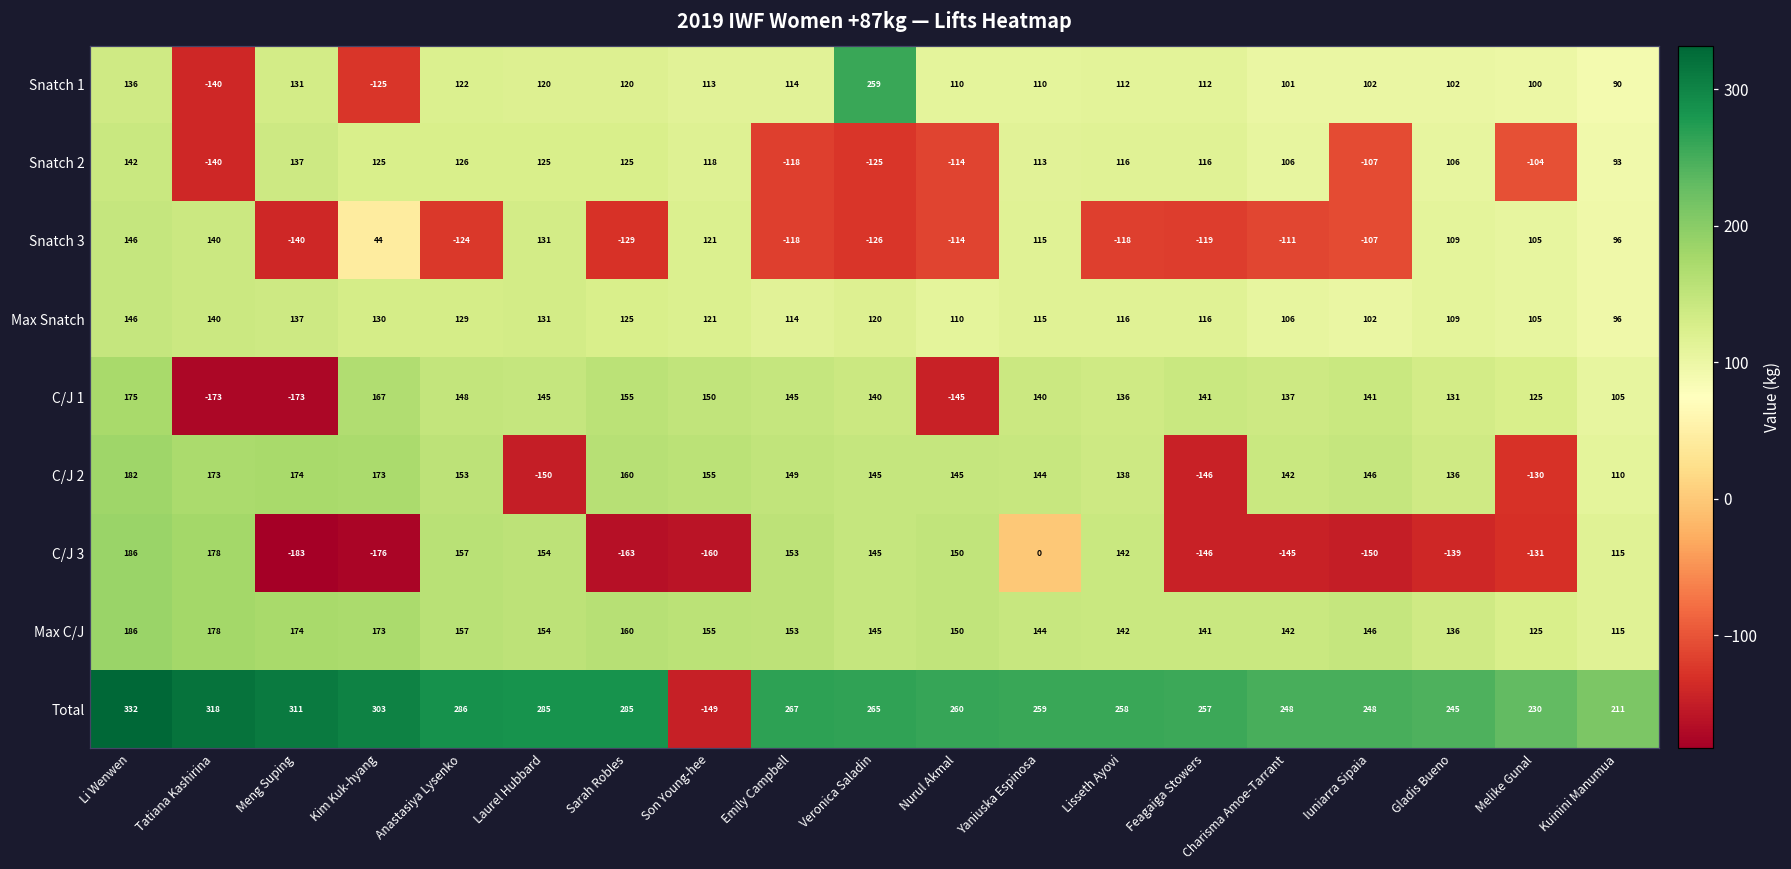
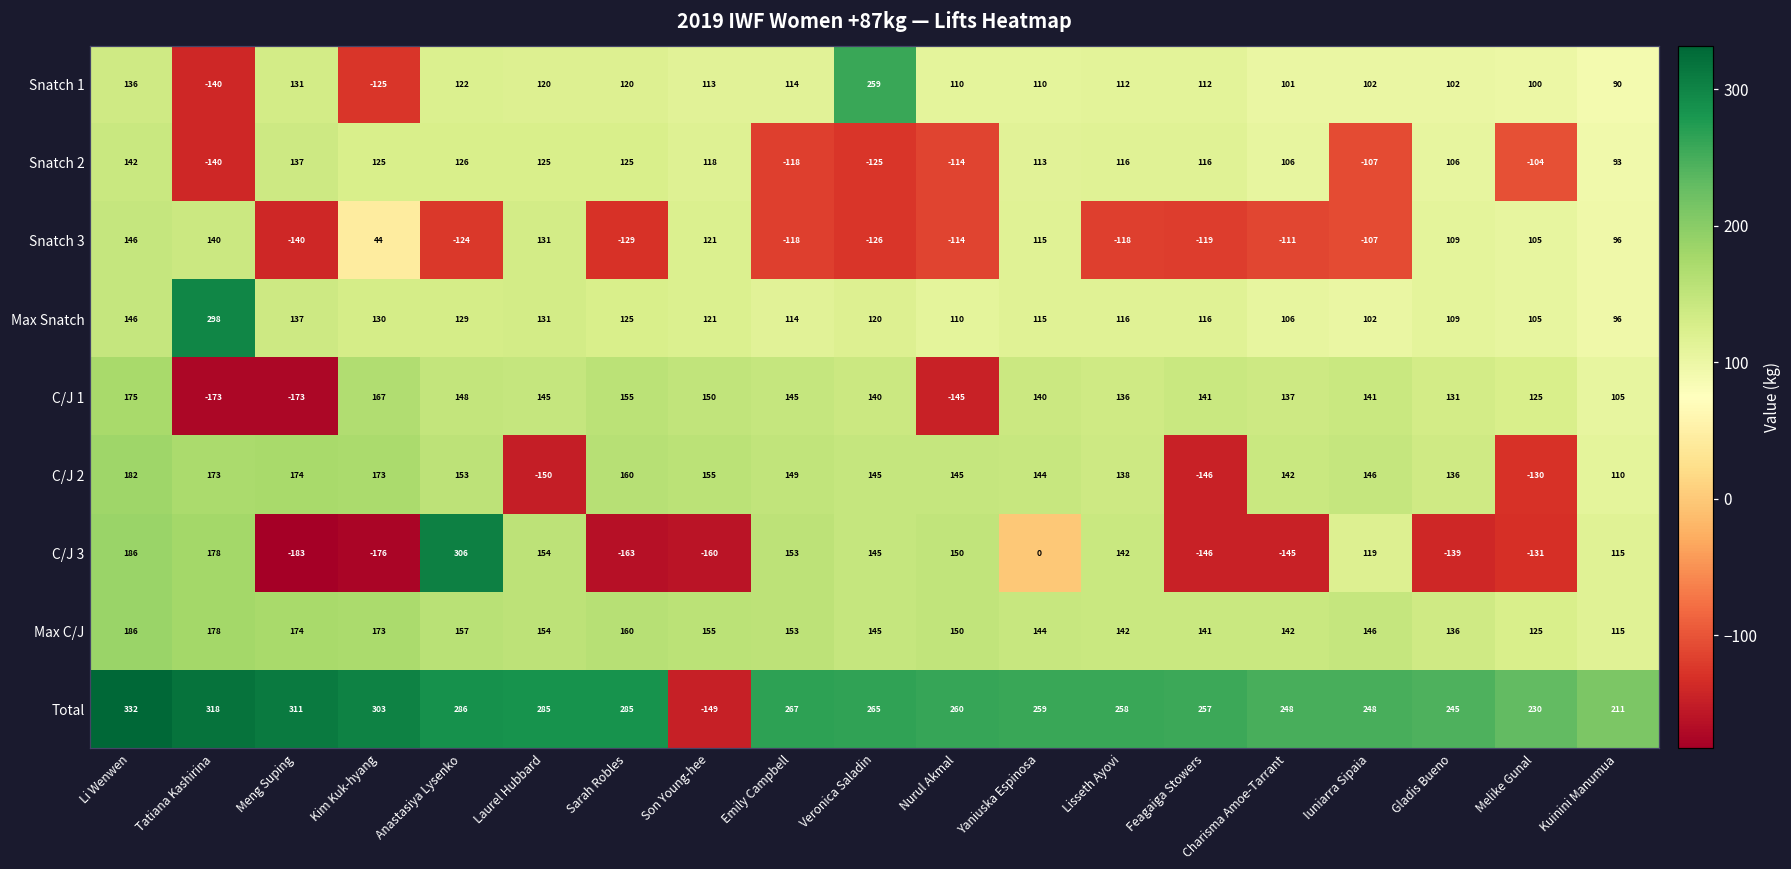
  {
    "Snatch 1": {
      "Li Wenwen": 136,
      "Tatiana Kashirina": -140,
      "Meng Suping": 131,
      "Kim Kuk-hyang": -125,
      "Anastasiya Lysenko": 122,
      "Laurel Hubbard": 120,
      "Sarah Robles": 120,
      "Son Young-hee": 113,
      "Emily Campbell": 114,
      "Veronica Saladin": 259,
      "Nurul Akmal": 110,
      "Yaniuska Espinosa": 110,
      "Lisseth Ayovi": 112,
      "Feagaiga Stowers": 112,
      "Charisma Amoe-Tarrant": 101,
      "Iuniarra Sipaia": 102,
      "Gladis Bueno": 102,
      "Melike Gunal": 100,
      "Kuinini Manumua": 90
    },
    "Snatch 2": {
      "Li Wenwen": 142,
      "Tatiana Kashirina": -140,
      "Meng Suping": 137,
      "Kim Kuk-hyang": 125,
      "Anastasiya Lysenko": 126,
      "Laurel Hubbard": 125,
      "Sarah Robles": 125,
      "Son Young-hee": 118,
      "Emily Campbell": -118,
      "Veronica Saladin": -125,
      "Nurul Akmal": -114,
      "Yaniuska Espinosa": 113,
      "Lisseth Ayovi": 116,
      "Feagaiga Stowers": 116,
      "Charisma Amoe-Tarrant": 106,
      "Iuniarra Sipaia": -107,
      "Gladis Bueno": 106,
      "Melike Gunal": -104,
      "Kuinini Manumua": 93
    },
    "Snatch 3": {
      "Li Wenwen": 146,
      "Tatiana Kashirina": 140,
      "Meng Suping": -140,
      "Kim Kuk-hyang": 44,
      "Anastasiya Lysenko": -124,
      "Laurel Hubbard": 131,
      "Sarah Robles": -129,
      "Son Young-hee": 121,
      "Emily Campbell": -118,
      "Veronica Saladin": -126,
      "Nurul Akmal": -114,
      "Yaniuska Espinosa": 115,
      "Lisseth Ayovi": -118,
      "Feagaiga Stowers": -119,
      "Charisma Amoe-Tarrant": -111,
      "Iuniarra Sipaia": -107,
      "Gladis Bueno": 109,
      "Melike Gunal": 105,
      "Kuinini Manumua": 96
    },
    "Max Snatch": {
      "Li Wenwen": 146,
-     "Tatiana Kashirina": 140,
+     "Tatiana Kashirina": 298,
      "Meng Suping": 137,
      "Kim Kuk-hyang": 130,
      "Anastasiya Lysenko": 129,
      "Laurel Hubbard": 131,
      "Sarah Robles": 125,
      "Son Young-hee": 121,
      "Emily Campbell": 114,
      "Veronica Saladin": 120,
      "Nurul Akmal": 110,
      "Yaniuska Espinosa": 115,
      "Lisseth Ayovi": 116,
      "Feagaiga Stowers": 116,
      "Charisma Amoe-Tarrant": 106,
      "Iuniarra Sipaia": 102,
      "Gladis Bueno": 109,
      "Melike Gunal": 105,
      "Kuinini Manumua": 96
    },
    "C/J 1": {
      "Li Wenwen": 175,
      "Tatiana Kashirina": -173,
      "Meng Suping": -173,
      "Kim Kuk-hyang": 167,
      "Anastasiya Lysenko": 148,
      "Laurel Hubbard": 145,
      "Sarah Robles": 155,
      "Son Young-hee": 150,
      "Emily Campbell": 145,
      "Veronica Saladin": 140,
      "Nurul Akmal": -145,
      "Yaniuska Espinosa": 140,
      "Lisseth Ayovi": 136,
      "Feagaiga Stowers": 141,
      "Charisma Amoe-Tarrant": 137,
      "Iuniarra Sipaia": 141,
      "Gladis Bueno": 131,
      "Melike Gunal": 125,
      "Kuinini Manumua": 105
    },
    "C/J 2": {
      "Li Wenwen": 182,
      "Tatiana Kashirina": 173,
      "Meng Suping": 174,
      "Kim Kuk-hyang": 173,
      "Anastasiya Lysenko": 153,
      "Laurel Hubbard": -150,
      "Sarah Robles": 160,
      "Son Young-hee": 155,
      "Emily Campbell": 149,
      "Veronica Saladin": 145,
      "Nurul Akmal": 145,
      "Yaniuska Espinosa": 144,
      "Lisseth Ayovi": 138,
      "Feagaiga Stowers": -146,
      "Charisma Amoe-Tarrant": 142,
      "Iuniarra Sipaia": 146,
      "Gladis Bueno": 136,
      "Melike Gunal": -130,
      "Kuinini Manumua": 110
    },
    "C/J 3": {
      "Li Wenwen": 186,
      "Tatiana Kashirina": 178,
      "Meng Suping": -183,
      "Kim Kuk-hyang": -176,
-     "Anastasiya Lysenko": 157,
+     "Anastasiya Lysenko": 306,
      "Laurel Hubbard": 154,
      "Sarah Robles": -163,
      "Son Young-hee": -160,
      "Emily Campbell": 153,
      "Veronica Saladin": 145,
      "Nurul Akmal": 150,
      "Yaniuska Espinosa": 0,
      "Lisseth Ayovi": 142,
      "Feagaiga Stowers": -146,
      "Charisma Amoe-Tarrant": -145,
-     "Iuniarra Sipaia": -150,
+     "Iuniarra Sipaia": 119,
      "Gladis Bueno": -139,
      "Melike Gunal": -131,
      "Kuinini Manumua": 115
    },
    "Max C/J": {
      "Li Wenwen": 186,
      "Tatiana Kashirina": 178,
      "Meng Suping": 174,
      "Kim Kuk-hyang": 173,
      "Anastasiya Lysenko": 157,
      "Laurel Hubbard": 154,
      "Sarah Robles": 160,
      "Son Young-hee": 155,
      "Emily Campbell": 153,
      "Veronica Saladin": 145,
      "Nurul Akmal": 150,
      "Yaniuska Espinosa": 144,
      "Lisseth Ayovi": 142,
      "Feagaiga Stowers": 141,
      "Charisma Amoe-Tarrant": 142,
      "Iuniarra Sipaia": 146,
      "Gladis Bueno": 136,
      "Melike Gunal": 125,
      "Kuinini Manumua": 115
    },
    "Total": {
      "Li Wenwen": 332,
      "Tatiana Kashirina": 318,
      "Meng Suping": 311,
      "Kim Kuk-hyang": 303,
      "Anastasiya Lysenko": 286,
      "Laurel Hubbard": 285,
      "Sarah Robles": 285,
      "Son Young-hee": -149,
      "Emily Campbell": 267,
      "Veronica Saladin": 265,
      "Nurul Akmal": 260,
      "Yaniuska Espinosa": 259,
      "Lisseth Ayovi": 258,
      "Feagaiga Stowers": 257,
      "Charisma Amoe-Tarrant": 248,
      "Iuniarra Sipaia": 248,
      "Gladis Bueno": 245,
      "Melike Gunal": 230,
      "Kuinini Manumua": 211
    }
  }
